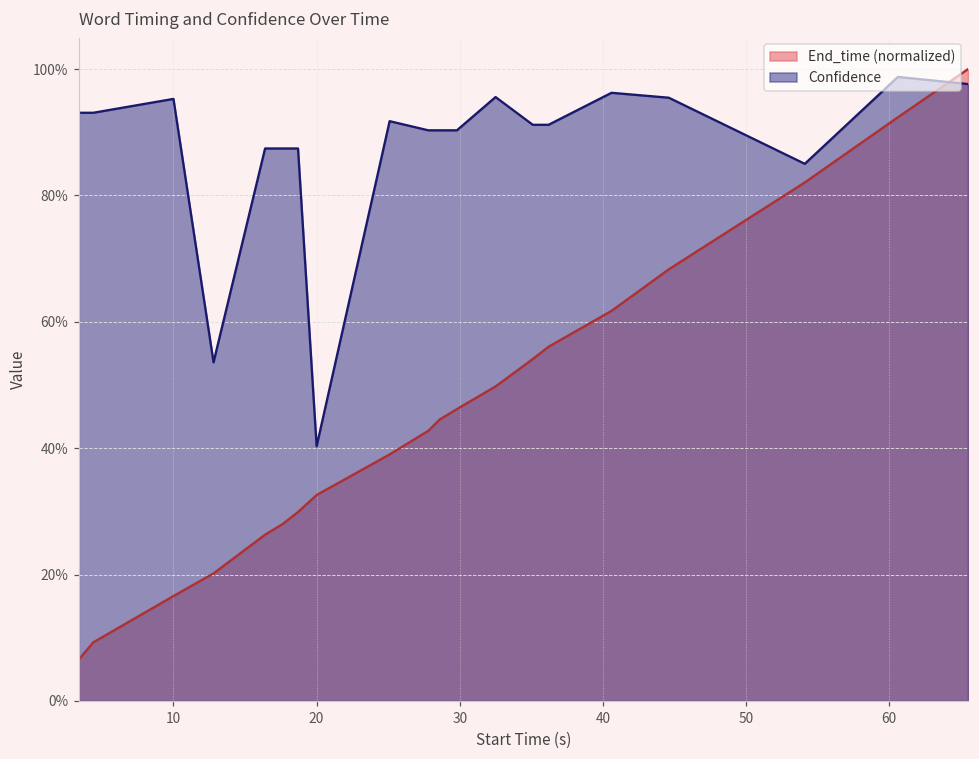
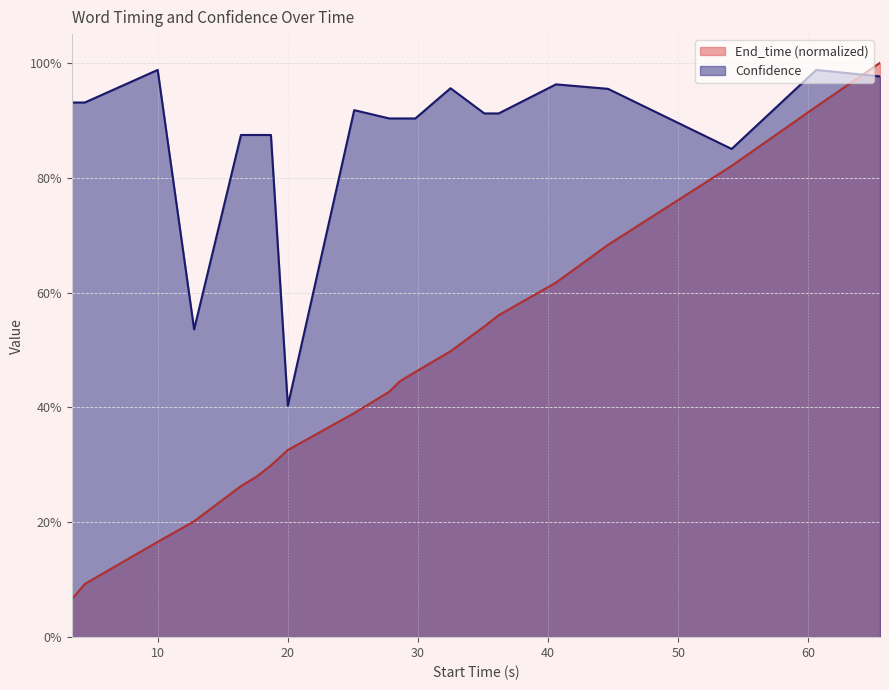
  {
    "End_time (normalized)": {
      "10": "17%",
      "20": "33%"
    },
    "Confidence": {
-     "10": "95%",
+     "10": "99%",
      "20": "40%"
    }
  }
